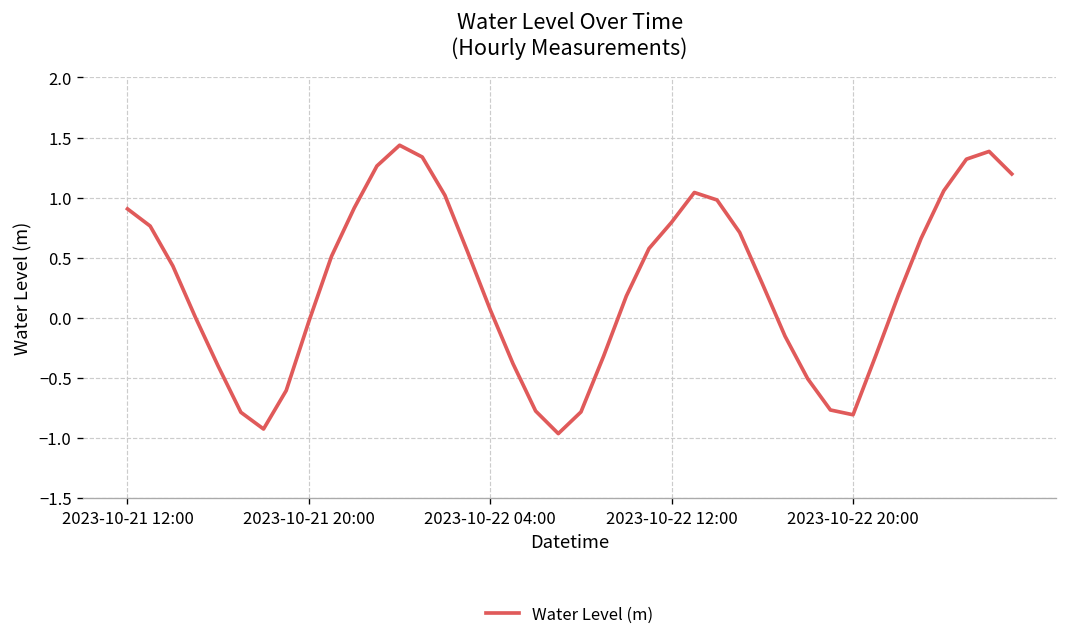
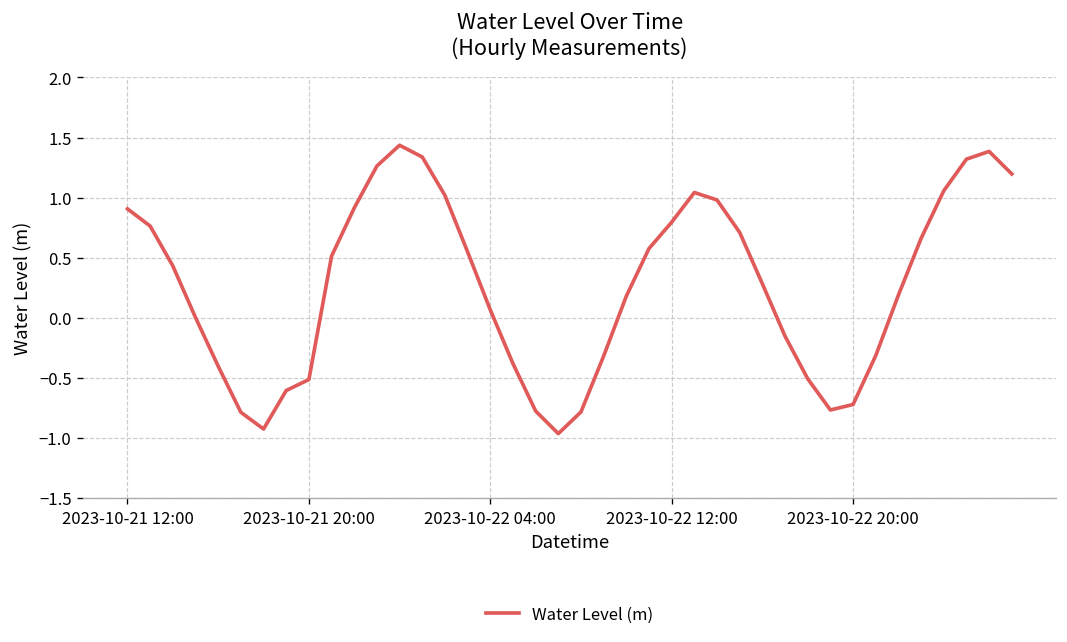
  {
    "2023-10-21 12:00": 0.91,
-   "2023-10-21 20:00": -0.03,
+   "2023-10-21 20:00": -0.51,
    "2023-10-22 04:00": 0.07,
    "2023-10-22 12:00": 0.80,
-   "2023-10-22 20:00": -0.81
+   "2023-10-22 20:00": -0.72
  }
